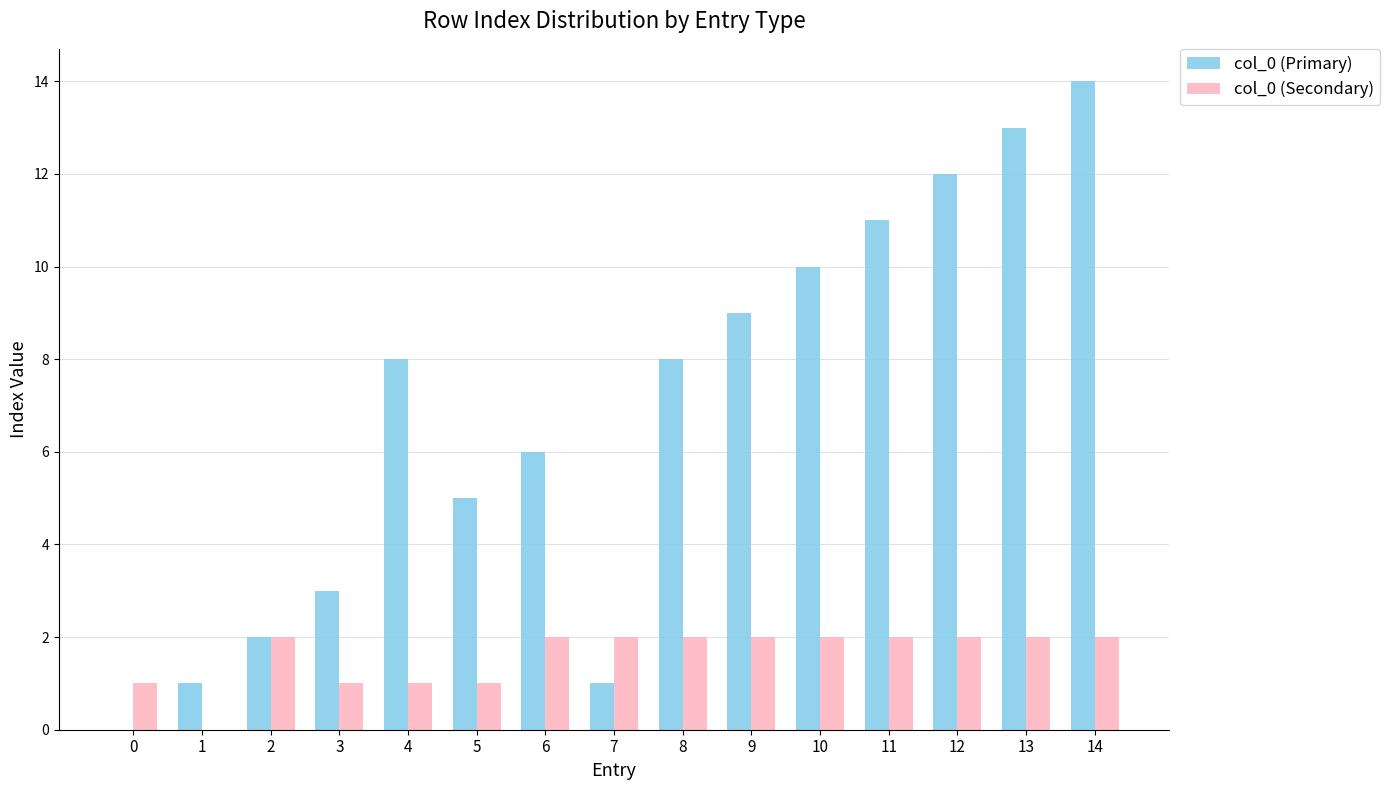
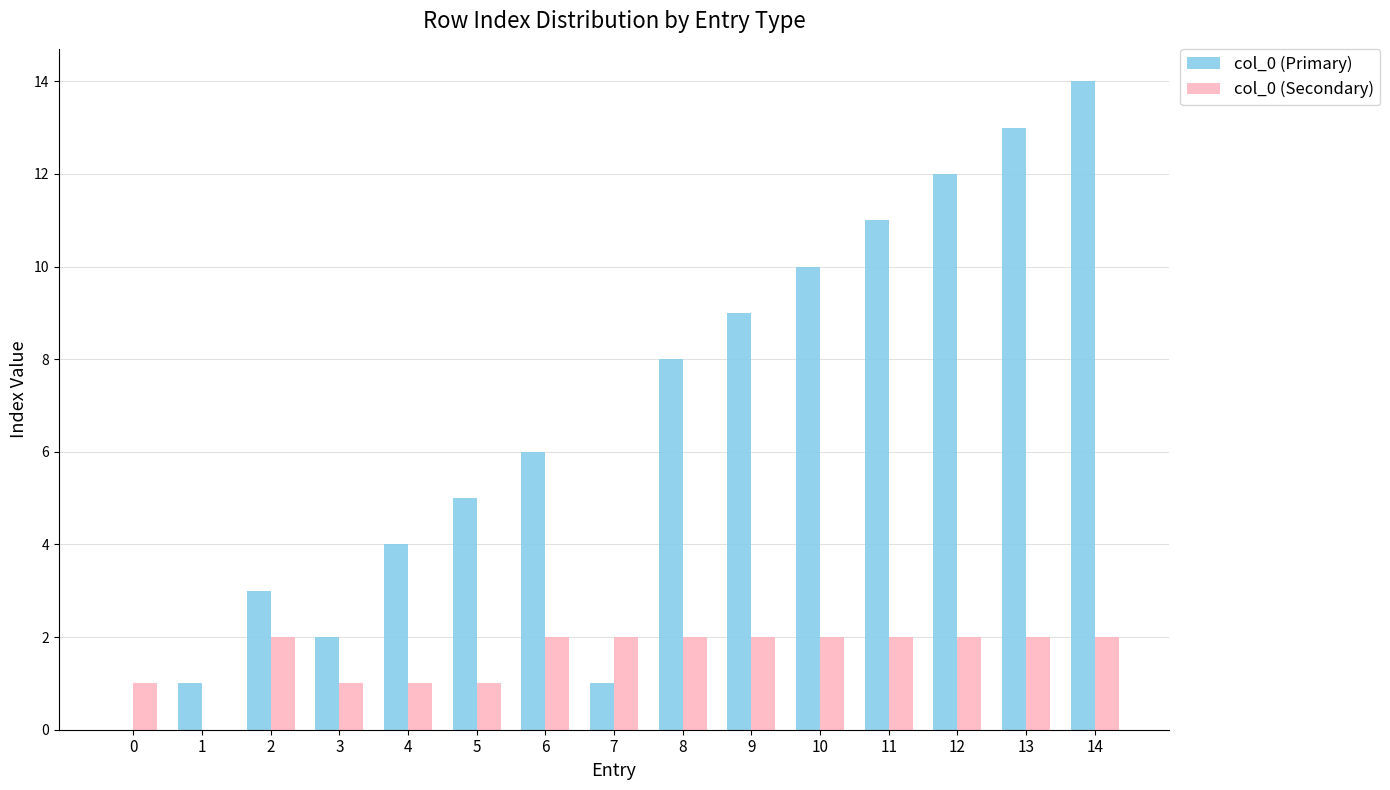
  {
    "col_0 (Primary)": {
      "0": 0,
      "1": 1,
-     "2": 2,
-     "3": 3,
-     "4": 8,
+     "2": 3,
+     "3": 2,
+     "4": 4,
      "5": 5,
      "6": 6,
      "7": 1,
      "8": 8,
      "9": 9,
      "10": 10,
      "11": 11,
      "12": 12,
      "13": 13,
      "14": 14
    },
    "col_0 (Secondary)": {
      "0": 1,
      "1": 0,
      "2": 2,
      "3": 1,
      "4": 1,
      "5": 1,
      "6": 2,
      "7": 2,
      "8": 2,
      "9": 2,
      "10": 2,
      "11": 2,
      "12": 2,
      "13": 2,
      "14": 2
    }
  }
